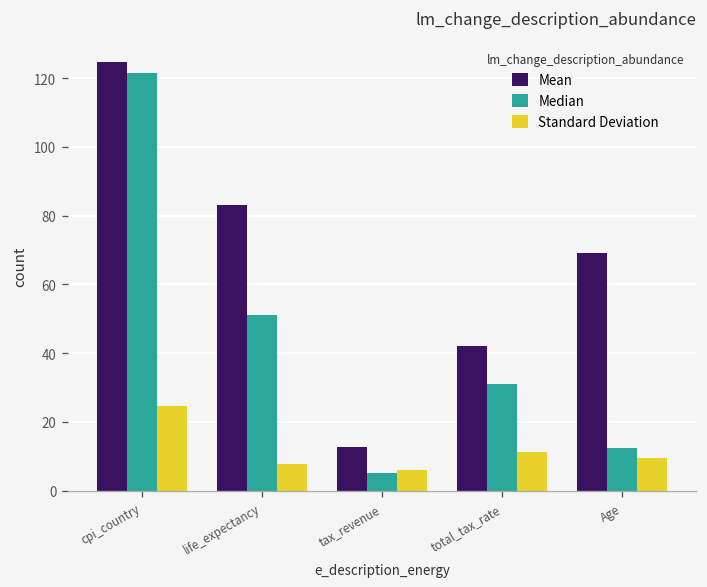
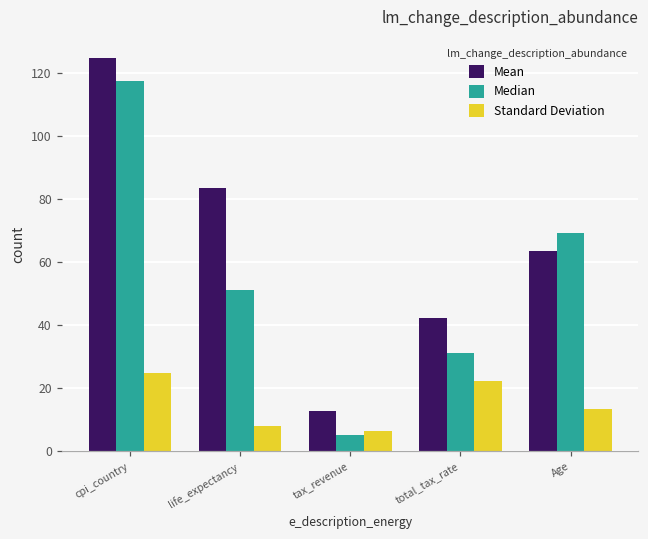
  {
    "Mean": {
      "cpi_country": 125,
      "life_expectancy": 83,
      "tax_revenue": 13,
      "total_tax_rate": 42,
-     "Age": 69
+     "Age": 63
    },
    "Median": {
-     "cpi_country": 122,
+     "cpi_country": 117,
      "life_expectancy": 51,
      "tax_revenue": 5,
      "total_tax_rate": 31,
-     "Age": 12
+     "Age": 69
    },
    "Standard Deviation": {
      "cpi_country": 25,
      "life_expectancy": 8,
      "tax_revenue": 6,
-     "total_tax_rate": 11,
-     "Age": 10
+     "total_tax_rate": 22,
+     "Age": 13
    }
  }
